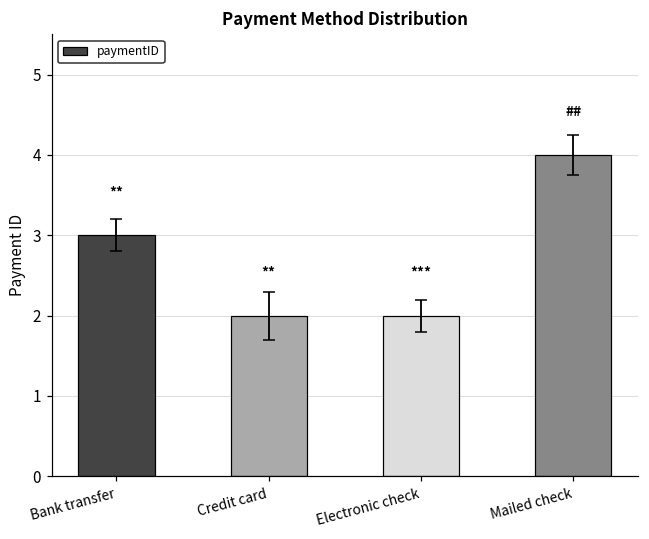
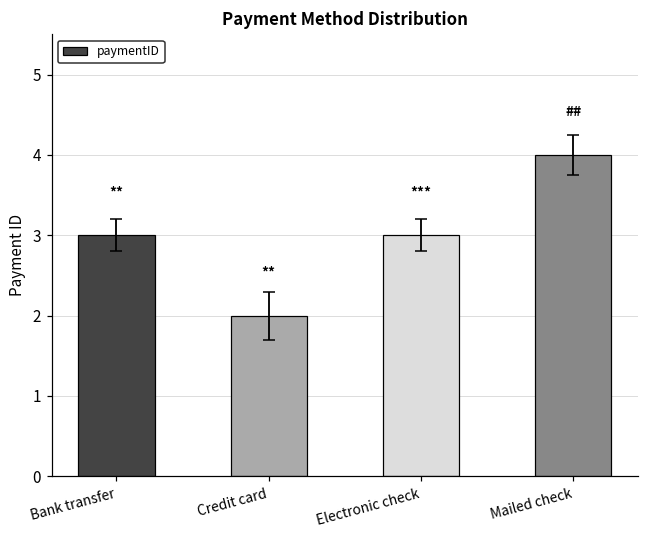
  {
    "paymentID": {
      "Bank transfer": 3,
      "Credit card": 2,
-     "Electronic check": 2,
+     "Electronic check": 3,
      "Mailed check": 4
    }
  }
